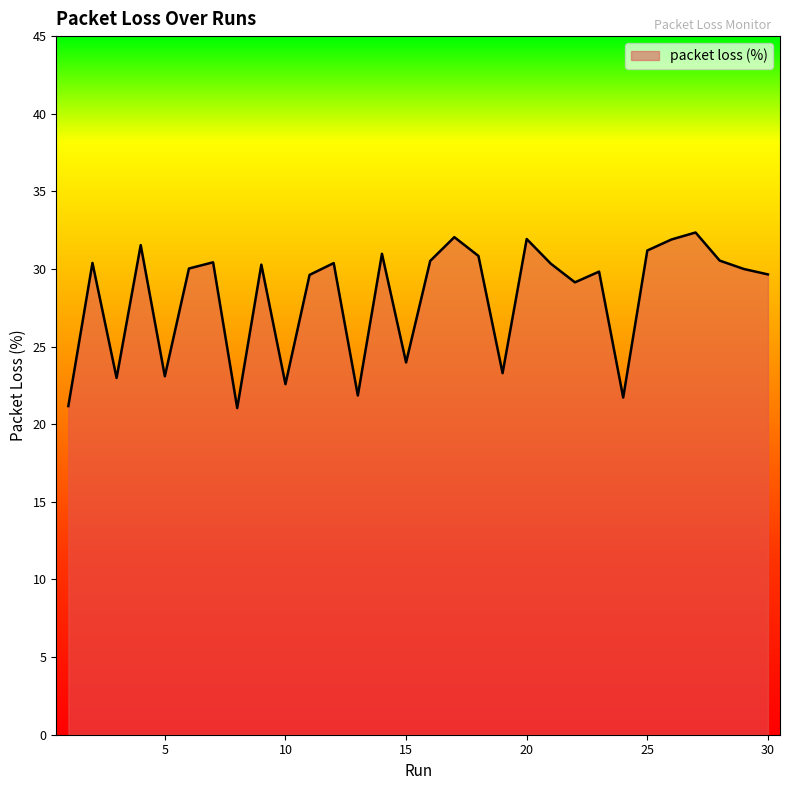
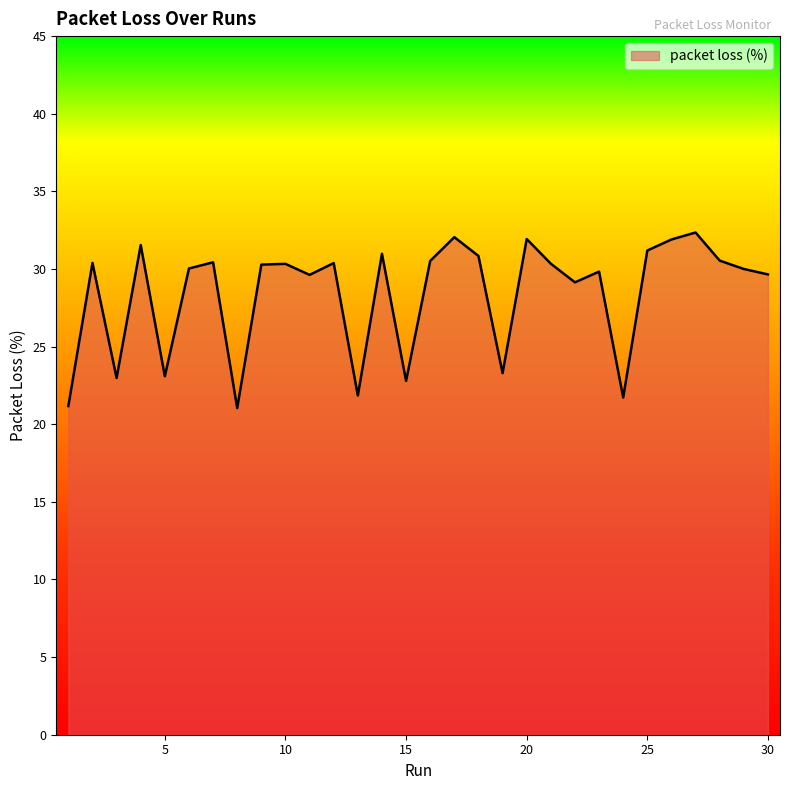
  {
    "5": 23.1,
-   "10": 22.6,
-   "15": 24.0,
+   "10": 30.3,
+   "15": 22.8,
    "20": 31.9,
    "25": 31.2,
    "30": 29.7
  }
